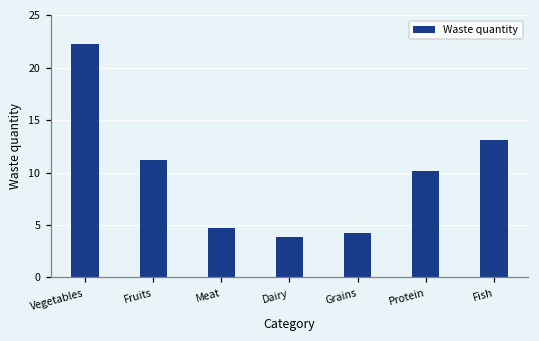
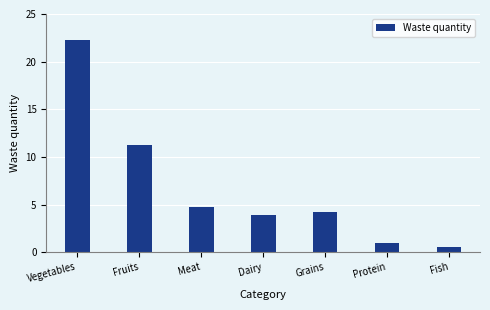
  {
    "Vegetables": 22,
    "Fruits": 11,
    "Meat": 5,
    "Dairy": 4,
    "Grains": 4,
-   "Protein": 10,
-   "Fish": 13
+   "Protein": 1,
+   "Fish": 1
  }
